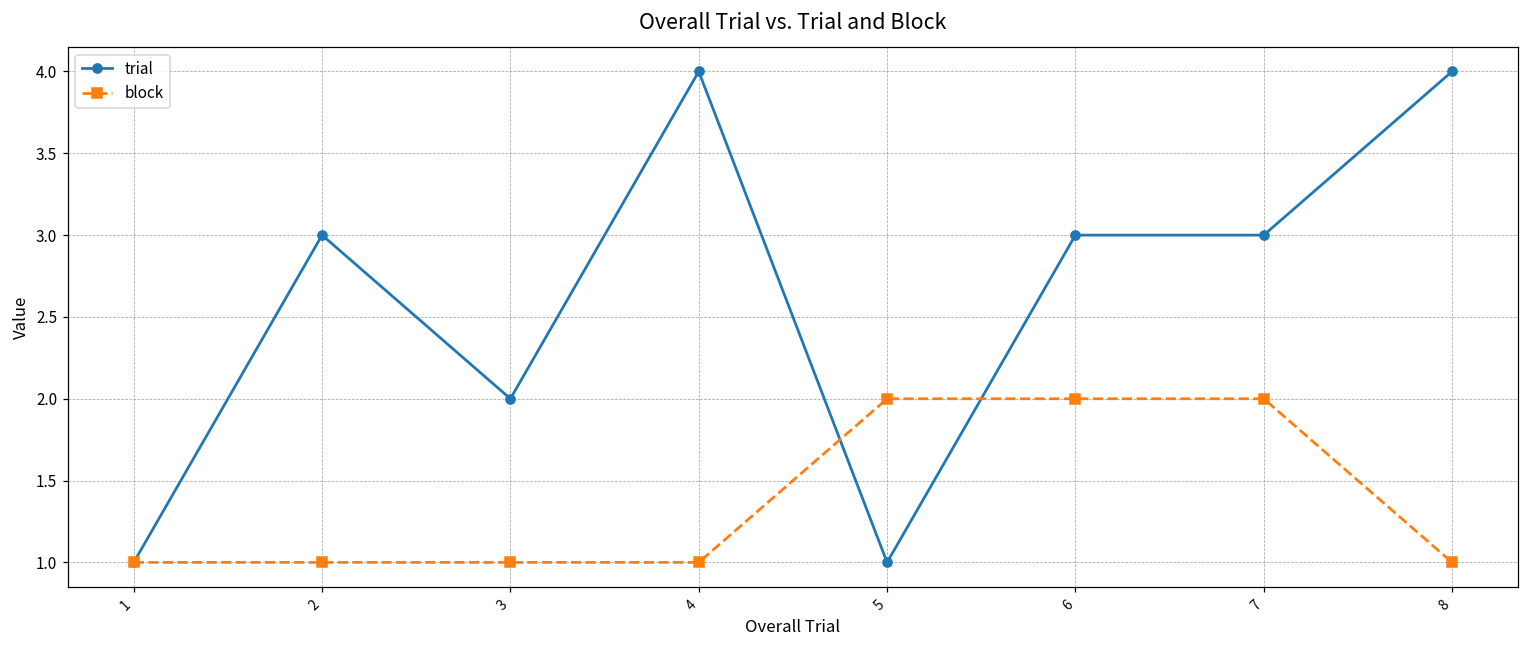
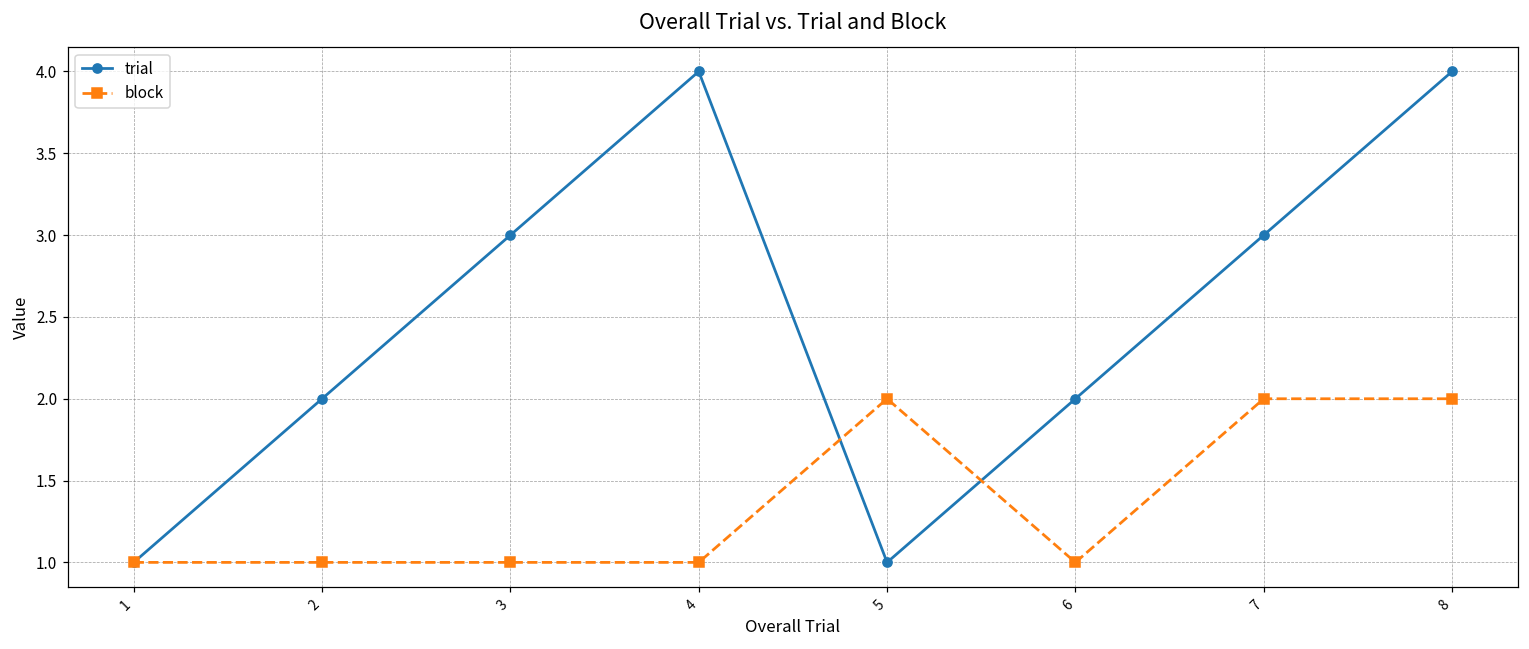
  {
    "trial": {
-     "2": 3,
-     "3": 2,
+     "2": 2,
+     "3": 3,
      "4": 4,
      "5": 1,
-     "6": 3,
+     "6": 2,
      "7": 3,
      "8": 4
    },
    "block": {
      "2": 1,
      "3": 1,
      "4": 1,
      "5": 2,
-     "6": 2,
+     "6": 1,
      "7": 2,
-     "8": 1
+     "8": 2
    }
  }
